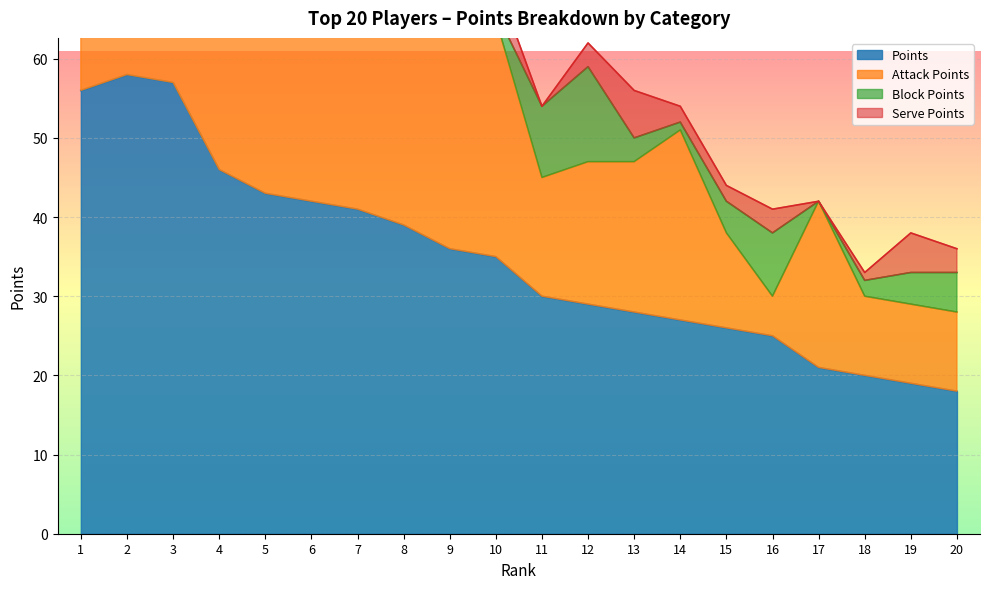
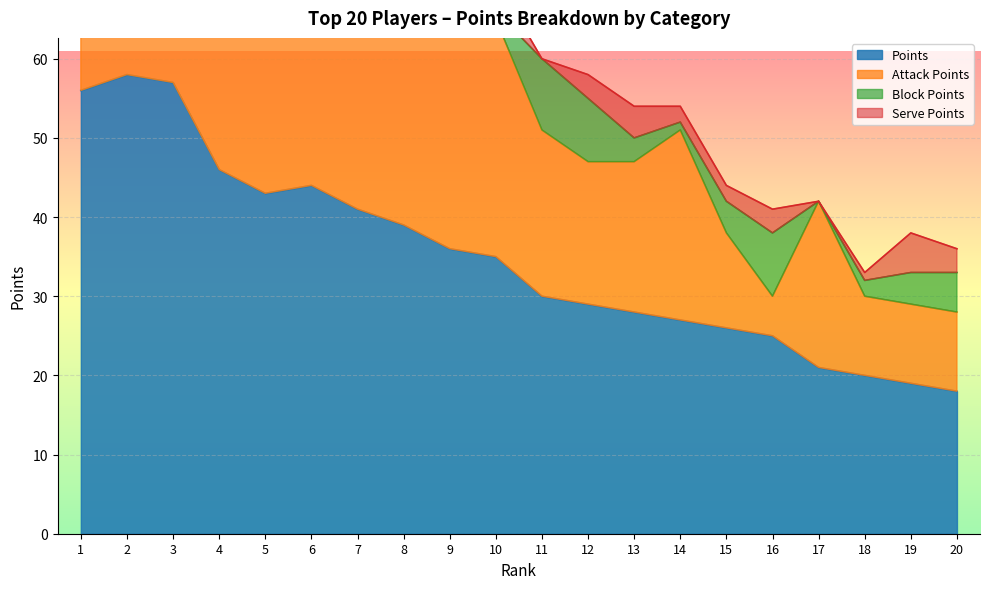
  {
    "Points": {
      "1": 56,
      "2": 58,
      "3": 57,
      "4": 46,
      "5": 43,
-     "6": 42,
+     "6": 44,
      "7": 41,
      "8": 39,
      "9": 36,
      "10": 35,
      "11": 30,
      "12": 29,
      "13": 28,
      "14": 27,
      "15": 26,
      "16": 25,
      "17": 21,
      "18": 20,
      "19": 19,
      "20": 18
    },
    "Attack Points": {
-     "11": 15,
+     "11": 21,
      "12": 18,
      "13": 19,
      "14": 24,
      "15": 12,
      "16": 5,
      "18": 10,
      "19": 10,
      "20": 10
    },
    "Block Points": {
-     "12": 12,
+     "12": 8,
      "13": 3,
      "14": 1,
      "15": 4,
      "16": 8,
      "18": 2,
      "19": 4,
      "20": 5
    },
    "Serve Points": {
      "12": 3,
-     "13": 6,
+     "13": 4,
      "14": 2,
      "15": 2,
      "16": 3,
      "18": 1,
      "19": 5,
      "20": 3
    }
  }
